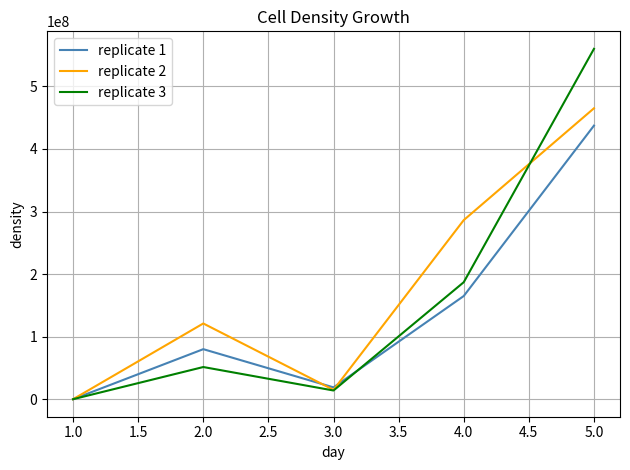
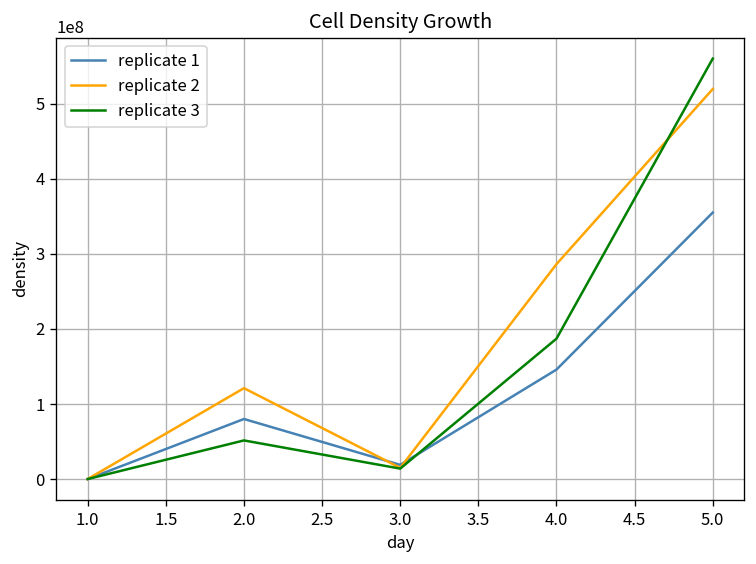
  {
    "replicate 1": {
      "2.0": 80000000,
-     "4.0": 170000000,
-     "5.0": 440000000
+     "4.0": 150000000,
+     "5.0": 360000000
    },
    "replicate 2": {
      "2.0": 120000000,
      "4.0": 290000000,
-     "5.0": 470000000
+     "5.0": 520000000
    },
    "replicate 3": {
      "2.0": 50000000,
      "4.0": 190000000,
      "5.0": 560000000
    }
  }
